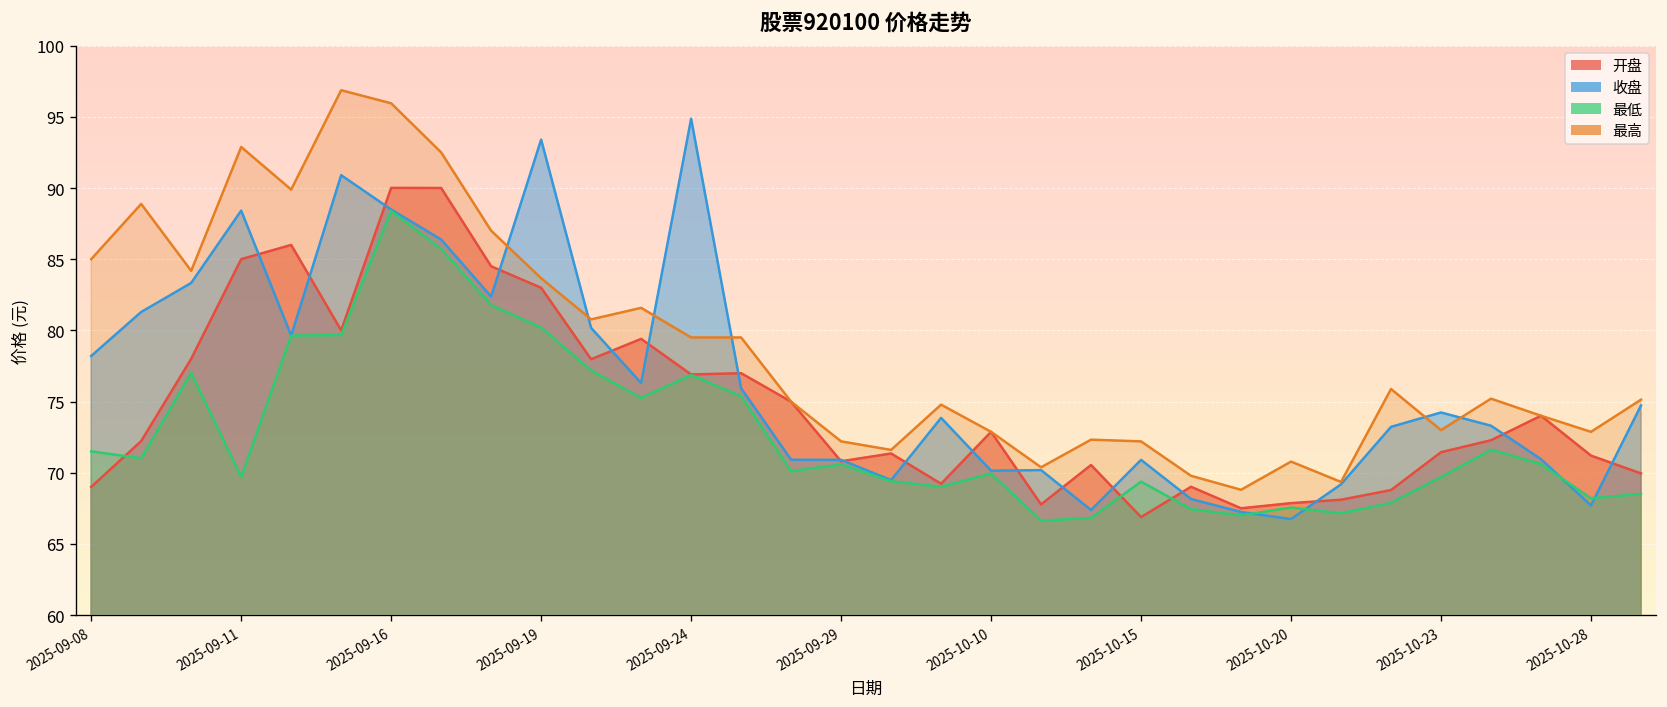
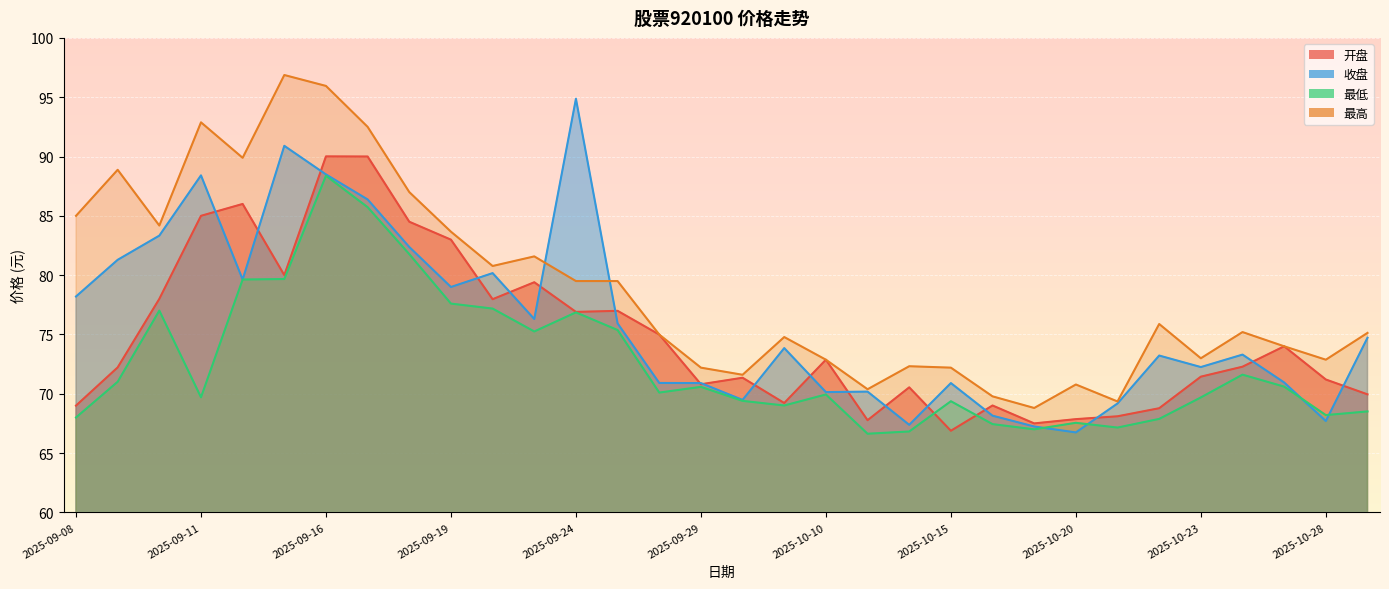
  {
    "收盘": {
      "2025-09-08": 78.2,
      "2025-09-11": 88.4,
-     "2025-09-19": 93.4,
+     "2025-09-19": 79.0,
      "2025-09-24": 94.9,
      "2025-10-15": 70.9,
      "2025-10-20": 66.7,
-     "2025-10-23": 74.2,
+     "2025-10-23": 72.3,
      "2025-10-28": 67.7
    },
    "最低": {
-     "2025-09-08": 71.5,
+     "2025-09-08": 68.0,
      "2025-09-11": 69.7,
-     "2025-09-19": 80.2,
+     "2025-09-19": 77.6,
      "2025-09-29": 70.6,
      "2025-10-15": 69.4,
      "2025-10-20": 67.6,
      "2025-10-23": 69.7,
      "2025-10-28": 68.2
    }
  }
